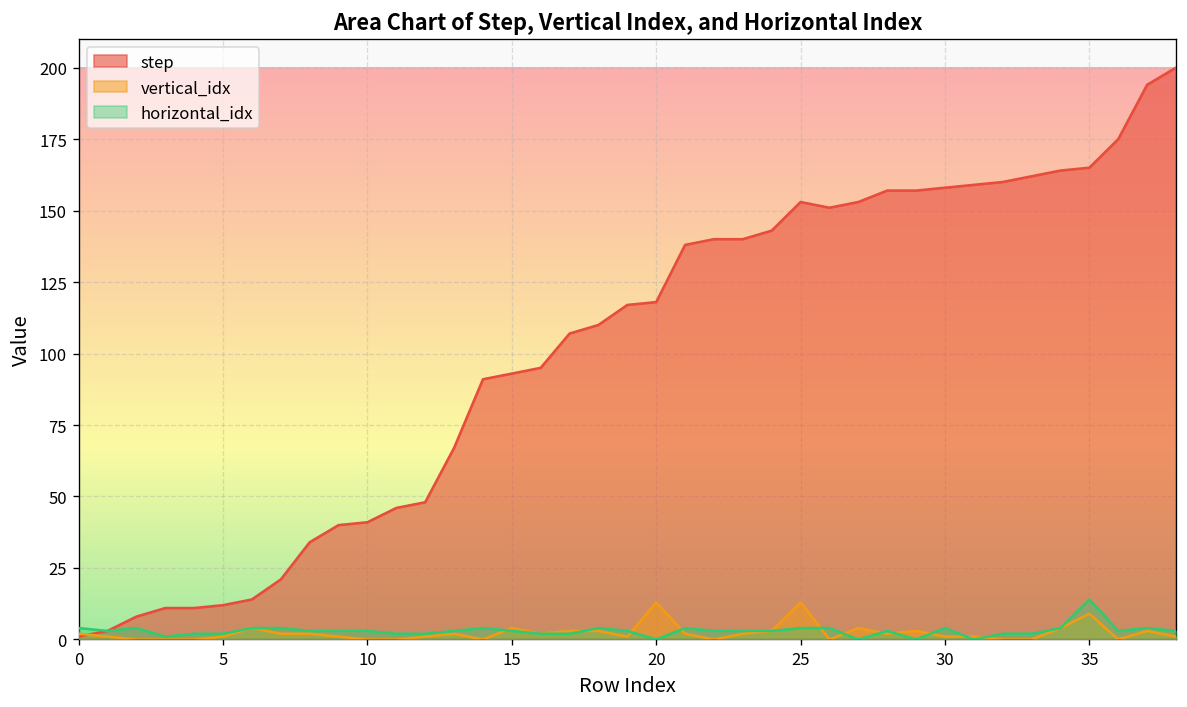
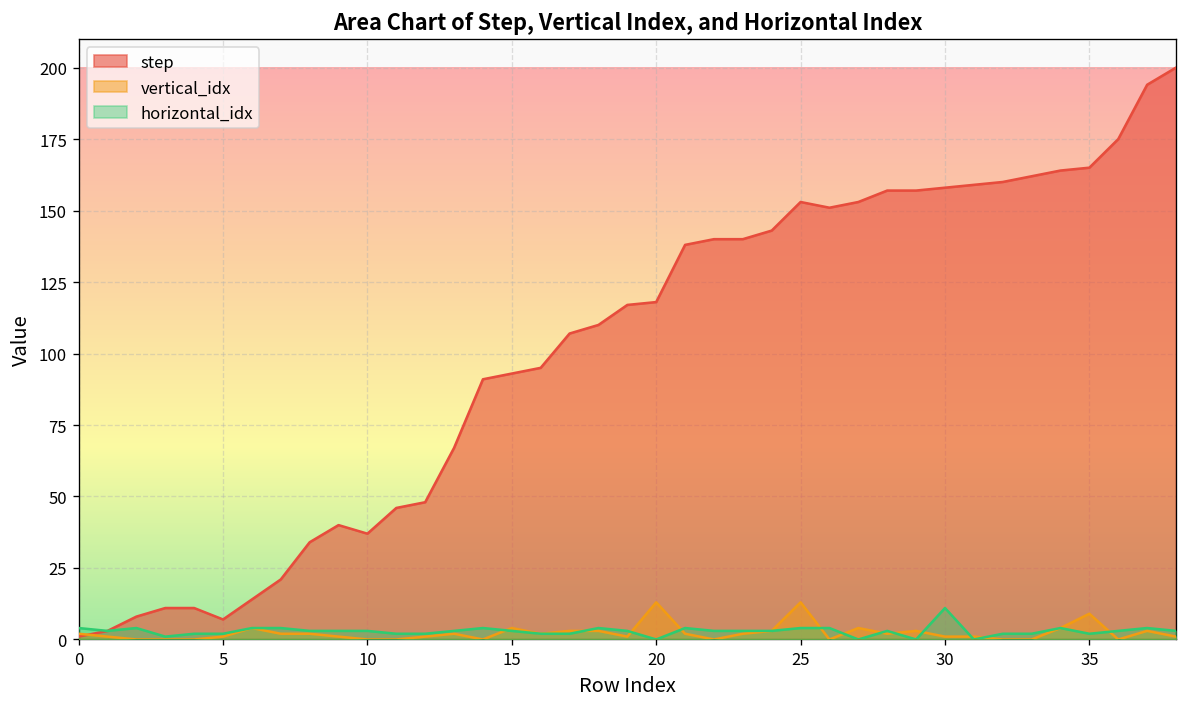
  {
    "step": {
-     "5": 12,
-     "10": 41,
+     "5": 7,
+     "10": 37,
      "15": 93,
      "20": 118,
      "25": 153,
      "30": 158,
      "35": 165
    },
    "vertical_idx": {
      "10": 0,
      "20": 13,
      "25": 13,
      "30": 1,
      "35": 9
    },
    "horizontal_idx": {
      "0": 4,
      "10": 3,
      "20": 0,
      "25": 4,
-     "30": 4,
-     "35": 14
+     "30": 11,
+     "35": 2
    }
  }
